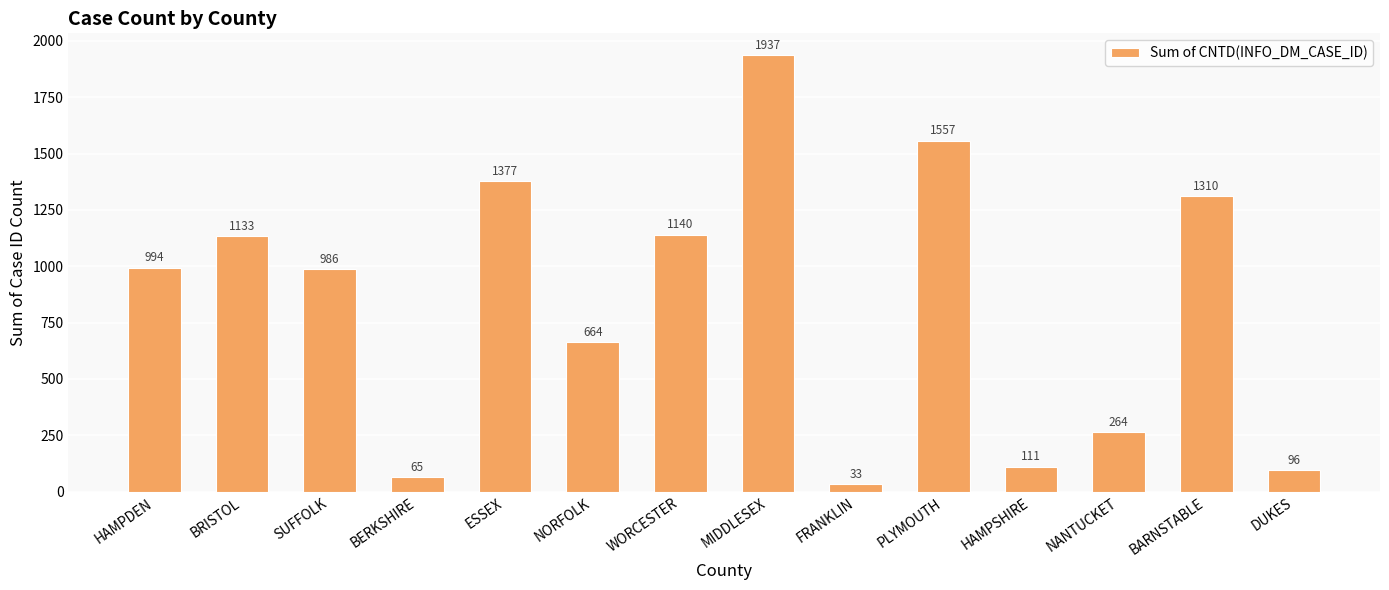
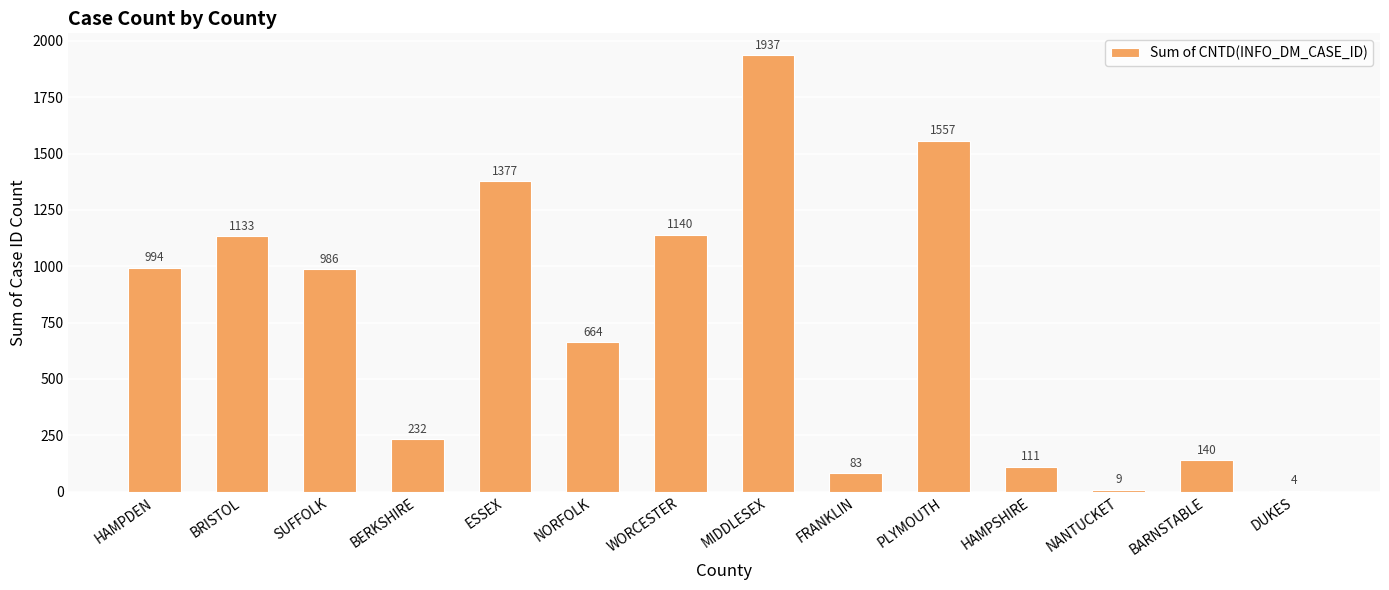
  {
    "HAMPDEN": 994,
    "BRISTOL": 1133,
    "SUFFOLK": 986,
-   "BERKSHIRE": 65,
+   "BERKSHIRE": 232,
    "ESSEX": 1377,
    "NORFOLK": 664,
    "WORCESTER": 1140,
    "MIDDLESEX": 1937,
-   "FRANKLIN": 33,
+   "FRANKLIN": 83,
    "PLYMOUTH": 1557,
    "HAMPSHIRE": 111,
-   "NANTUCKET": 264,
-   "BARNSTABLE": 1310,
-   "DUKES": 96
+   "NANTUCKET": 9,
+   "BARNSTABLE": 140,
+   "DUKES": 4
  }
